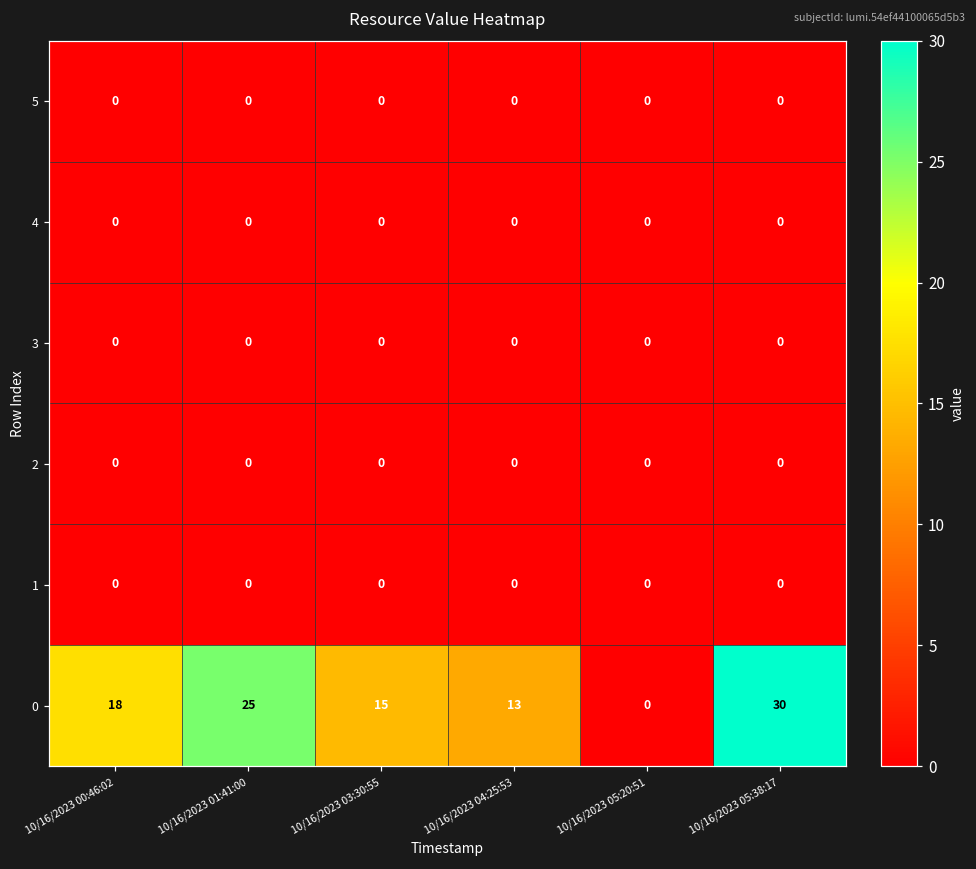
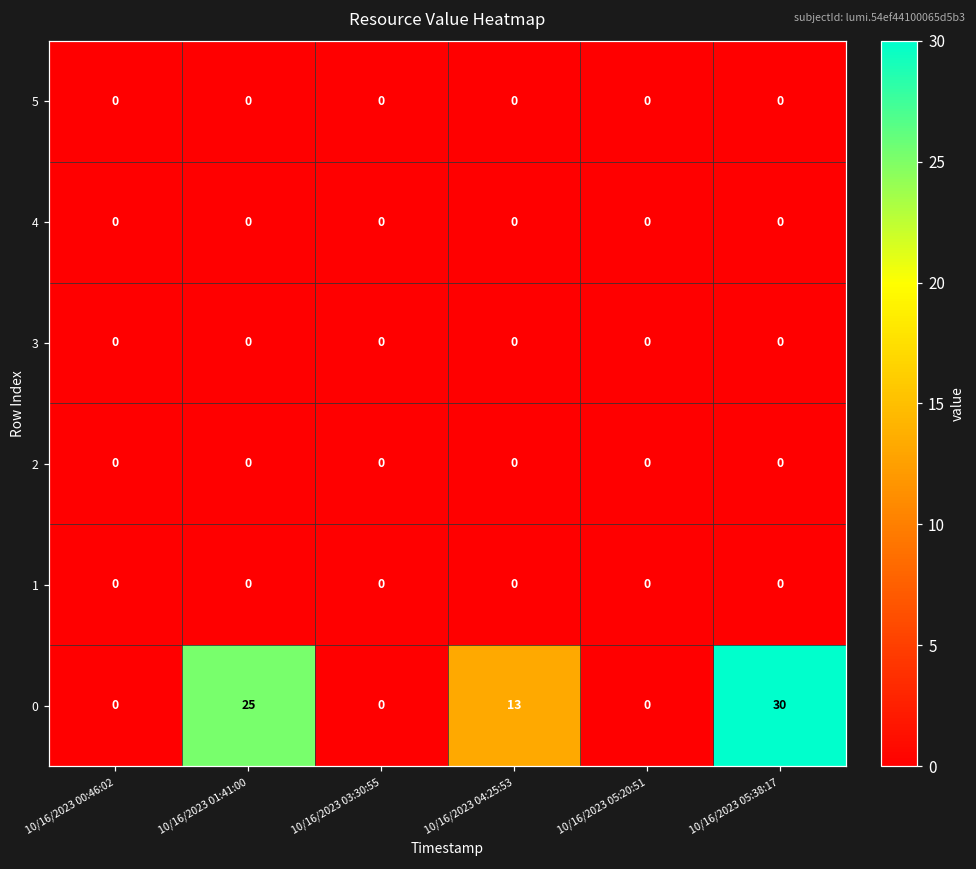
  {
    "5": {
      "10/16/2023 00:46:02": 0,
      "10/16/2023 01:41:00": 0,
      "10/16/2023 03:30:55": 0,
      "10/16/2023 04:25:53": 0,
      "10/16/2023 05:20:51": 0,
      "10/16/2023 05:38:17": 0
    },
    "4": {
      "10/16/2023 00:46:02": 0,
      "10/16/2023 01:41:00": 0,
      "10/16/2023 03:30:55": 0,
      "10/16/2023 04:25:53": 0,
      "10/16/2023 05:20:51": 0,
      "10/16/2023 05:38:17": 0
    },
    "3": {
      "10/16/2023 00:46:02": 0,
      "10/16/2023 01:41:00": 0,
      "10/16/2023 03:30:55": 0,
      "10/16/2023 04:25:53": 0,
      "10/16/2023 05:20:51": 0,
      "10/16/2023 05:38:17": 0
    },
    "2": {
      "10/16/2023 00:46:02": 0,
      "10/16/2023 01:41:00": 0,
      "10/16/2023 03:30:55": 0,
      "10/16/2023 04:25:53": 0,
      "10/16/2023 05:20:51": 0,
      "10/16/2023 05:38:17": 0
    },
    "1": {
      "10/16/2023 00:46:02": 0,
      "10/16/2023 01:41:00": 0,
      "10/16/2023 03:30:55": 0,
      "10/16/2023 04:25:53": 0,
      "10/16/2023 05:20:51": 0,
      "10/16/2023 05:38:17": 0
    },
    "0": {
-     "10/16/2023 00:46:02": 18,
+     "10/16/2023 00:46:02": 0,
      "10/16/2023 01:41:00": 25,
-     "10/16/2023 03:30:55": 15,
+     "10/16/2023 03:30:55": 0,
      "10/16/2023 04:25:53": 13,
      "10/16/2023 05:20:51": 0,
      "10/16/2023 05:38:17": 30
    }
  }
